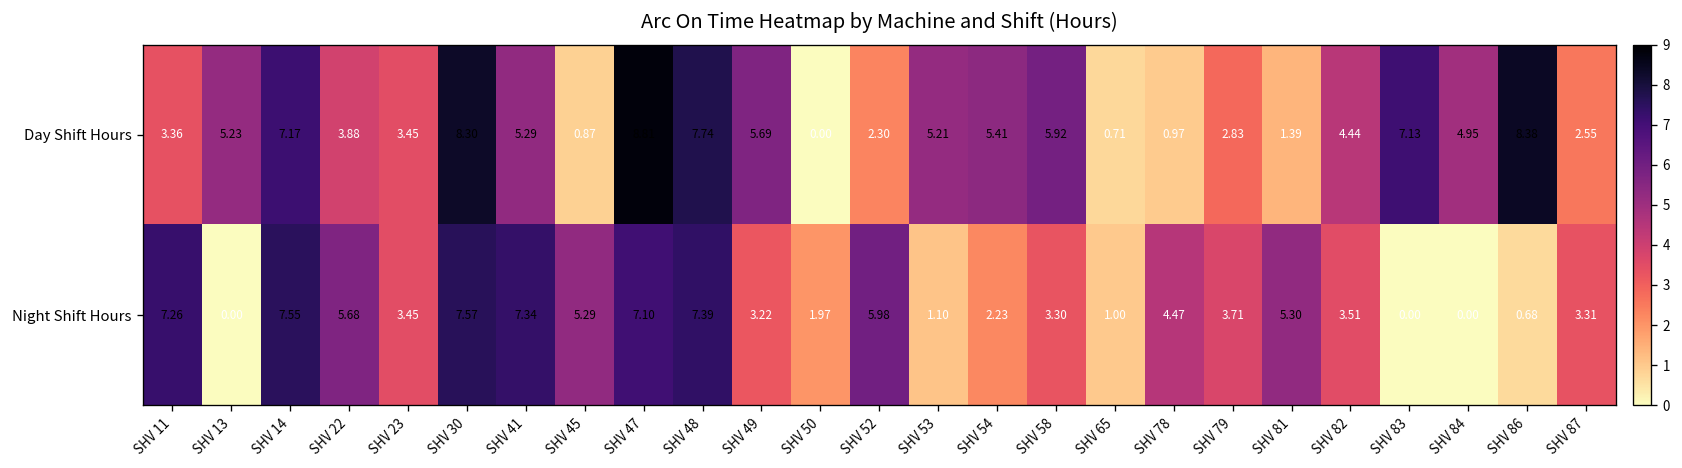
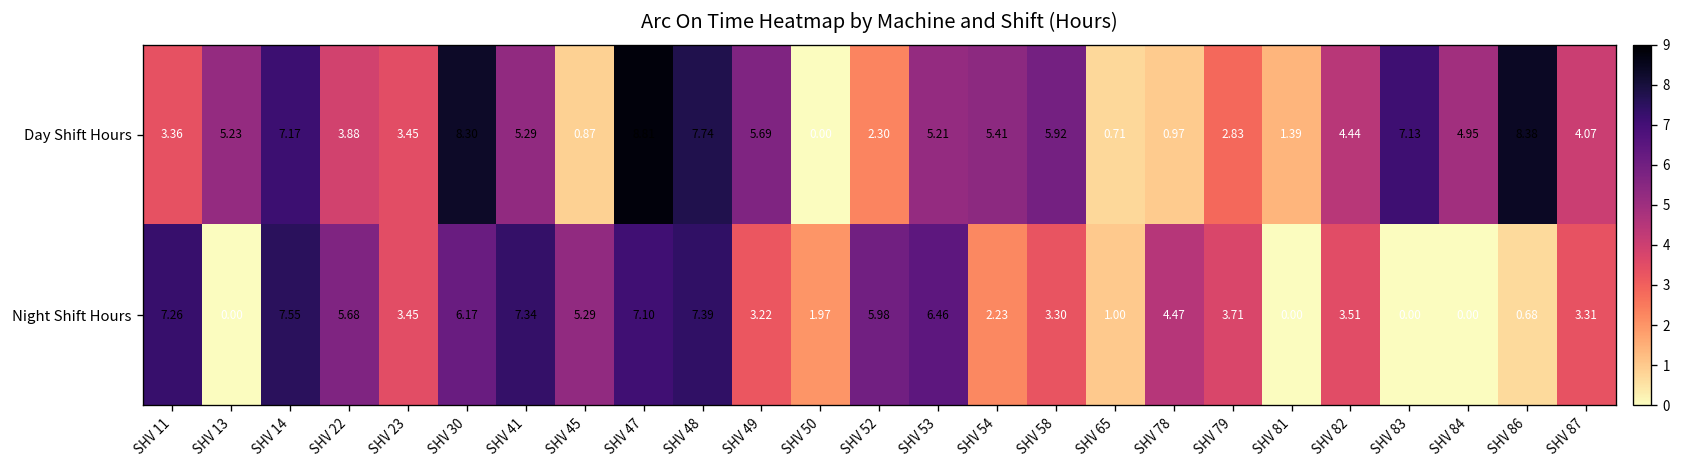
  {
    "Day Shift Hours": {
      "SHV 11": 3.36,
      "SHV 13": 5.23,
      "SHV 14": 7.17,
      "SHV 22": 3.88,
      "SHV 23": 3.45,
      "SHV 41": 5.29,
      "SHV 45": 0.87,
      "SHV 48": 7.74,
      "SHV 49": 5.69,
      "SHV 50": 0.00,
      "SHV 52": 2.30,
      "SHV 53": 5.21,
      "SHV 54": 5.41,
      "SHV 58": 5.92,
      "SHV 65": 0.71,
      "SHV 78": 0.97,
      "SHV 79": 2.83,
      "SHV 81": 1.39,
      "SHV 82": 4.44,
      "SHV 83": 7.13,
      "SHV 84": 4.95,
-     "SHV 87": 2.55
+     "SHV 87": 4.07
    },
    "Night Shift Hours": {
      "SHV 11": 7.26,
      "SHV 13": 0.00,
      "SHV 14": 7.55,
      "SHV 22": 5.68,
      "SHV 23": 3.45,
-     "SHV 30": 7.57,
+     "SHV 30": 6.17,
      "SHV 41": 7.34,
      "SHV 45": 5.29,
      "SHV 47": 7.10,
      "SHV 48": 7.39,
      "SHV 49": 3.22,
      "SHV 50": 1.97,
      "SHV 52": 5.98,
-     "SHV 53": 1.10,
+     "SHV 53": 6.46,
      "SHV 54": 2.23,
      "SHV 58": 3.30,
      "SHV 65": 1.00,
      "SHV 78": 4.47,
      "SHV 79": 3.71,
-     "SHV 81": 5.30,
+     "SHV 81": 0.00,
      "SHV 82": 3.51,
      "SHV 83": 0.00,
      "SHV 84": 0.00,
      "SHV 86": 0.68,
      "SHV 87": 3.31
    }
  }
